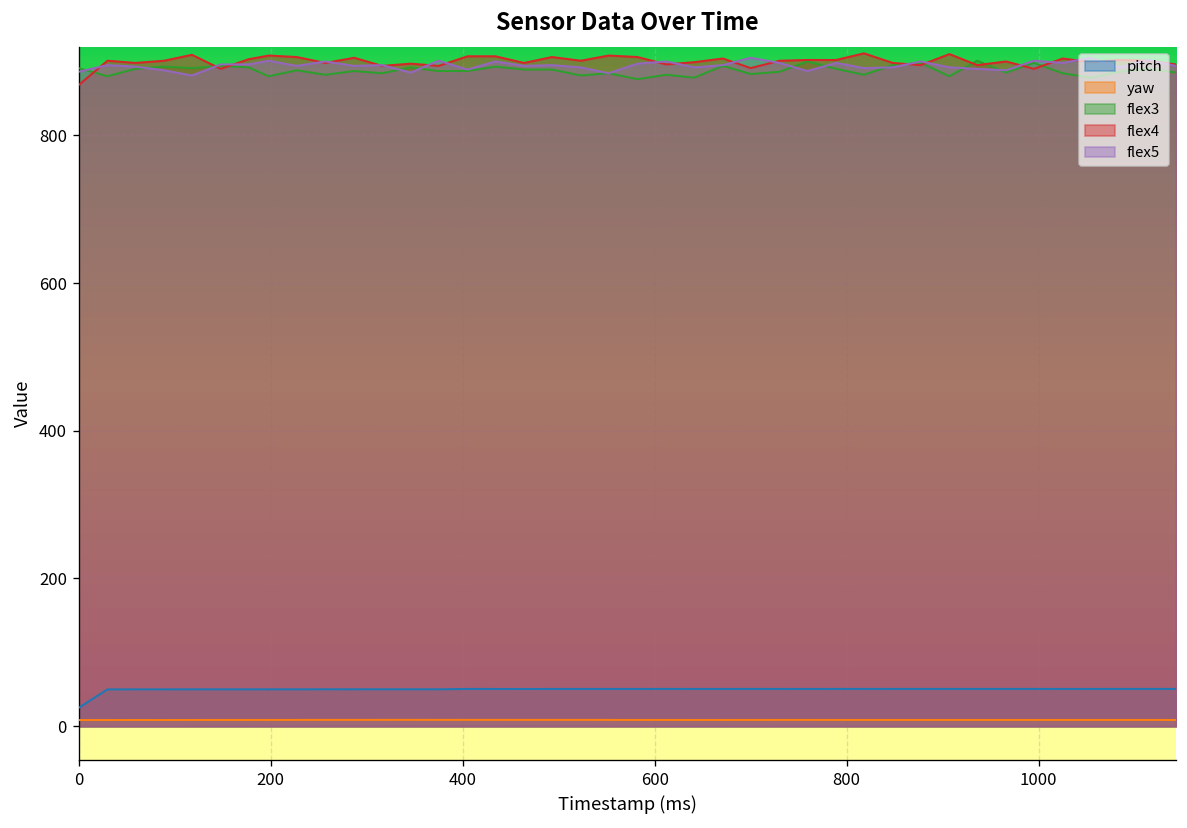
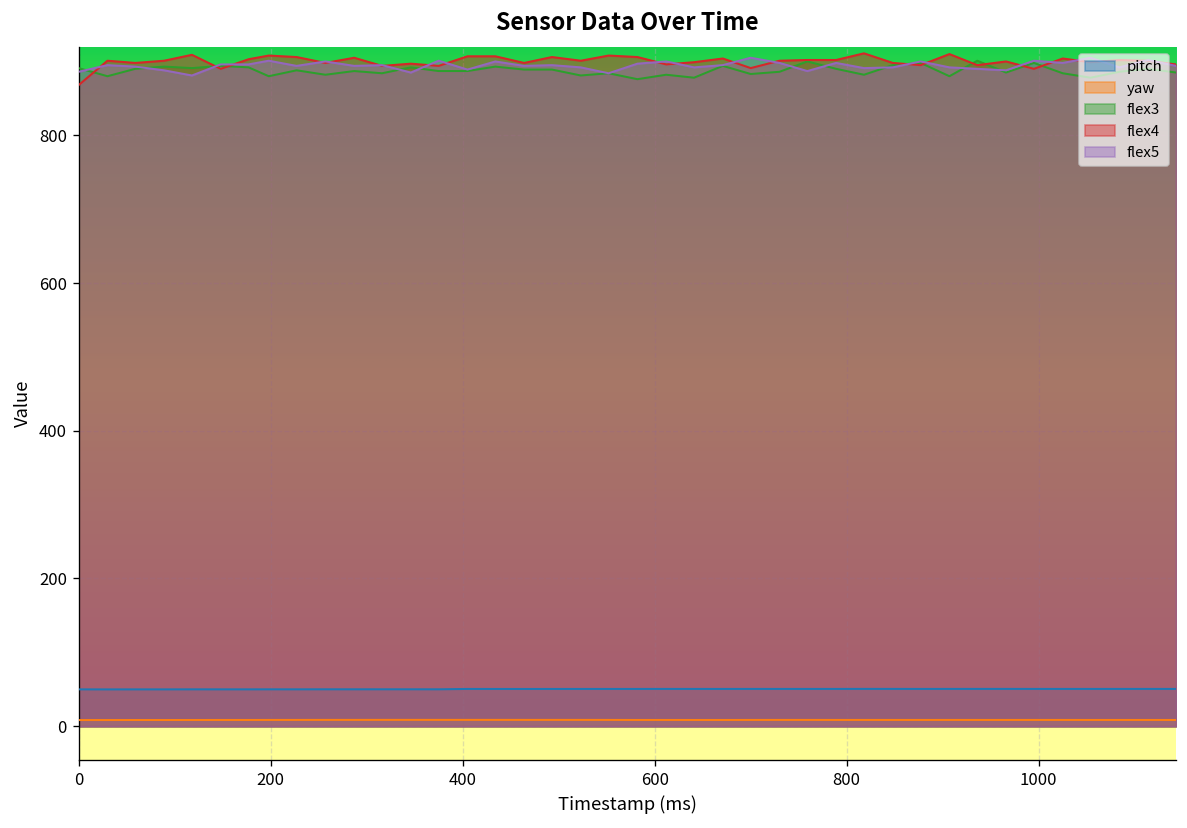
  {
    "pitch": {
-     "0": 20
+     "0": 50
    },
    "yaw": {
      "0": 10
    },
    "flex3": {
      "0": 890
    },
    "flex4": {
      "0": 870
    },
    "flex5": {
      "0": 890
    }
  }
